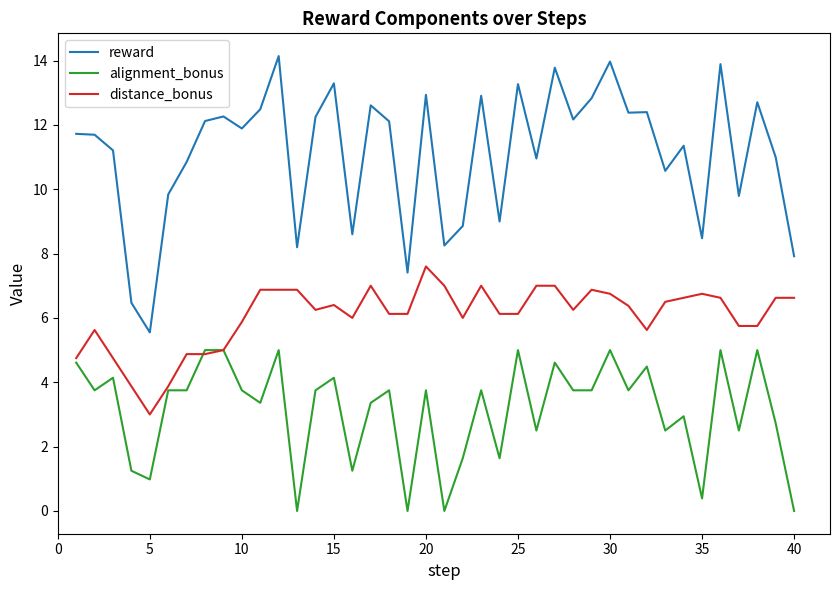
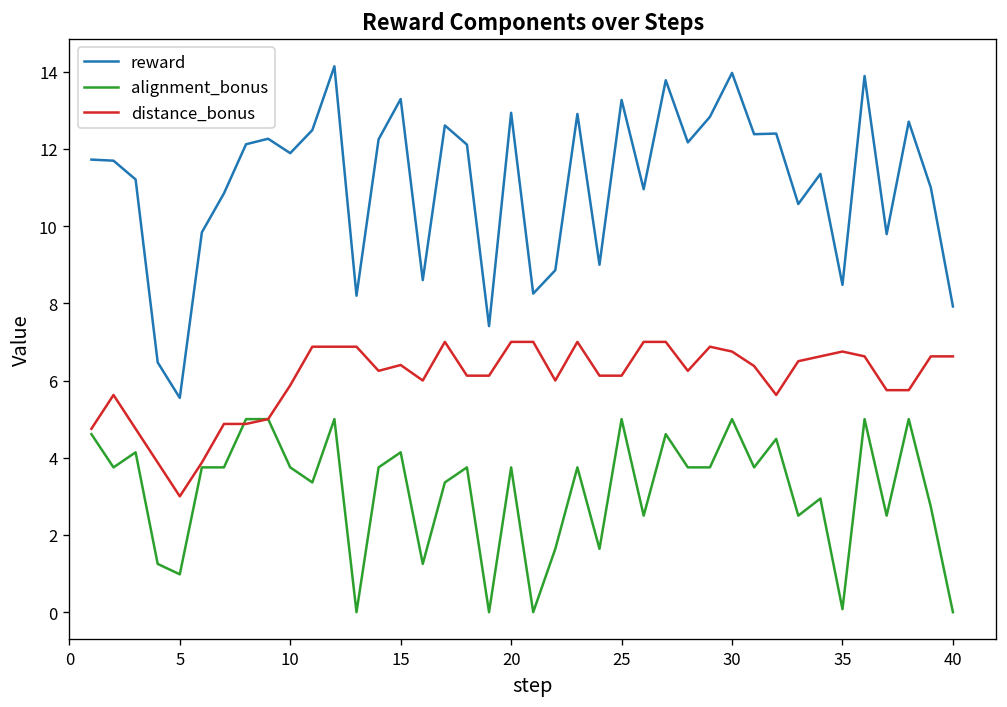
  {
    "reward": {
      "5": 5.6,
      "10": 11.9,
      "15": 13.3,
      "20": 12.9,
      "25": 13.3,
      "30": 14.0,
      "35": 8.5,
      "40": 7.9
    },
    "alignment_bonus": {
      "5": 1.0,
      "10": 3.8,
      "15": 4.1,
      "20": 3.8,
      "25": 5.0,
      "30": 5.0,
-     "35": 0.4,
+     "35": 0.1,
      "40": 0.0
    },
    "distance_bonus": {
      "5": 3.0,
      "10": 5.9,
      "15": 6.4,
-     "20": 7.6,
+     "20": 7.0,
      "25": 6.1,
      "30": 6.8,
      "35": 6.8,
      "40": 6.6
    }
  }
